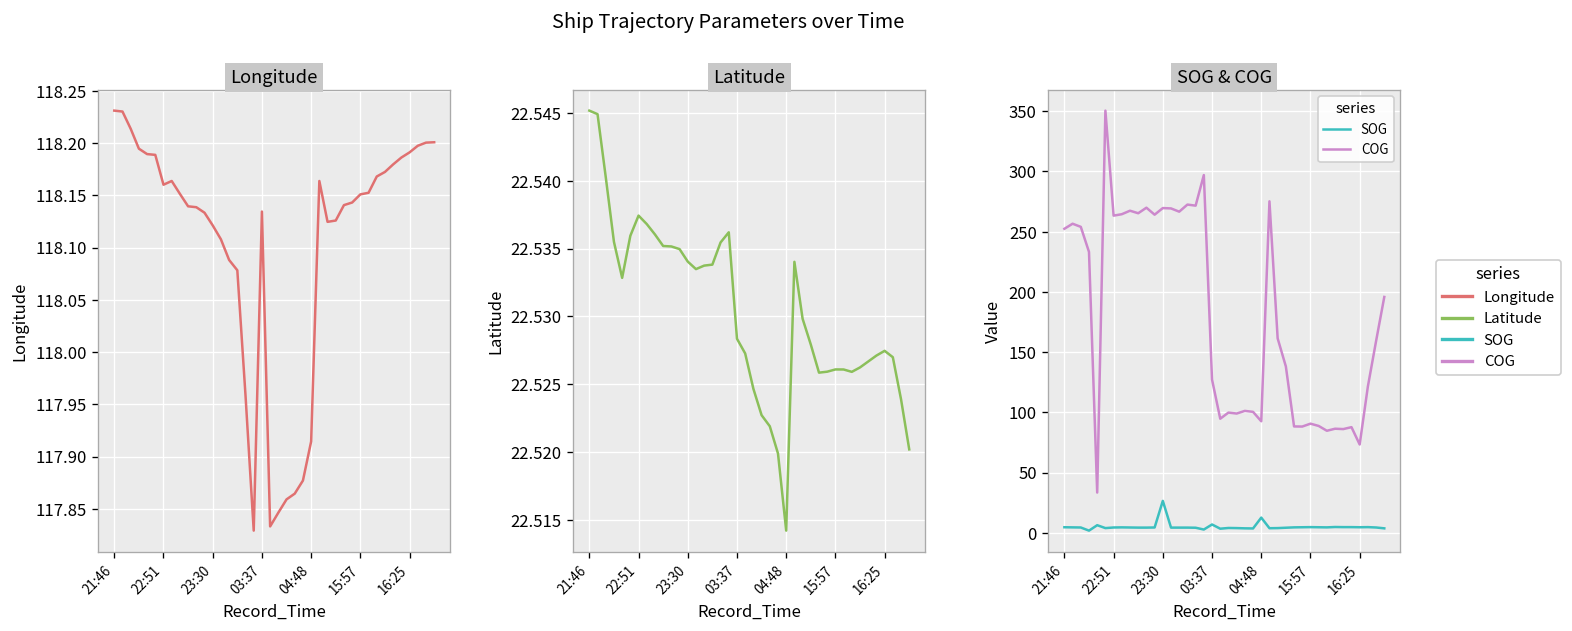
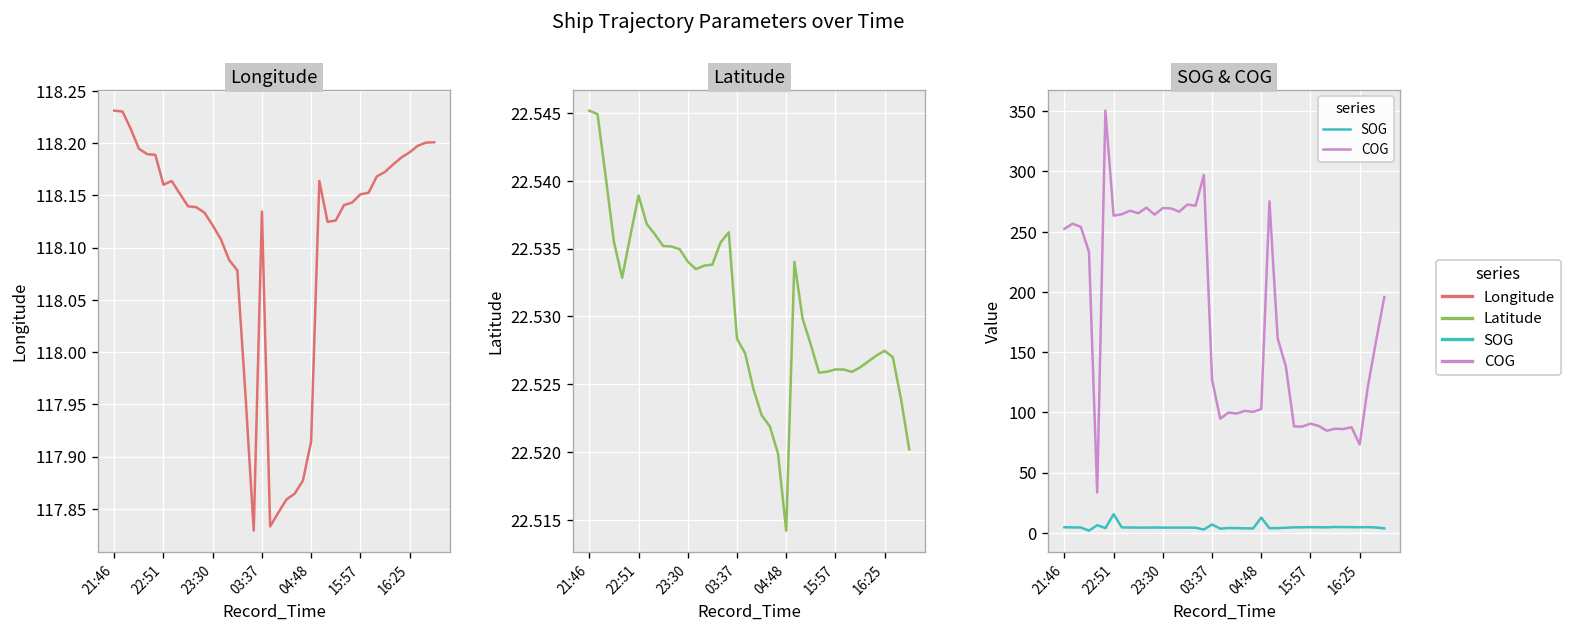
  {
    "Longitude": {
      "21:46": 118.23,
      "22:51": 118.16,
      "23:30": 118.12,
      "03:37": 118.13,
      "04:48": 117.91,
      "15:57": 118.15,
      "16:25": 118.19
    },
    "Latitude": {
      "21:46": 22.5452,
-     "22:51": 22.5374,
+     "22:51": 22.5389,
      "23:30": 22.5340,
      "03:37": 22.5284,
      "04:48": 22.5142,
      "15:57": 22.5261,
      "16:25": 22.5275
    },
    "SOG & COG": {
      "SOG": {
        "21:46": 5,
-       "22:51": 4,
-       "23:30": 27,
+       "22:51": 15,
+       "23:30": 4,
        "03:37": 7,
        "04:48": 13,
        "15:57": 5,
        "16:25": 5
      },
      "COG": {
        "21:46": 252,
        "22:51": 263,
        "23:30": 270,
        "03:37": 127,
-       "04:48": 93,
+       "04:48": 103,
        "15:57": 91,
        "16:25": 73
      }
    }
  }
